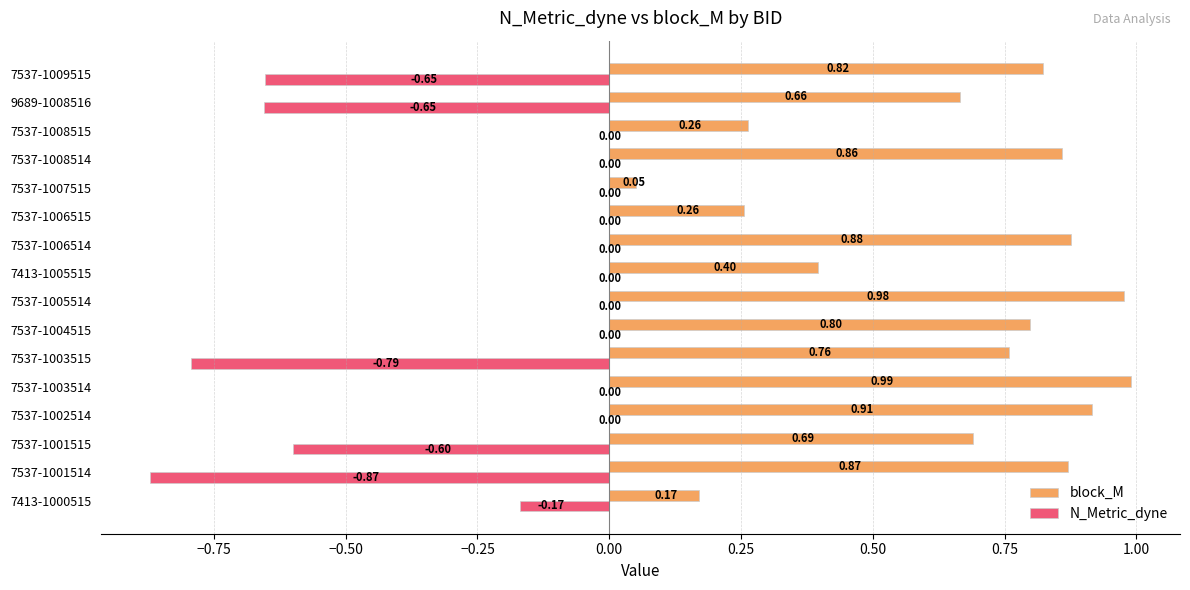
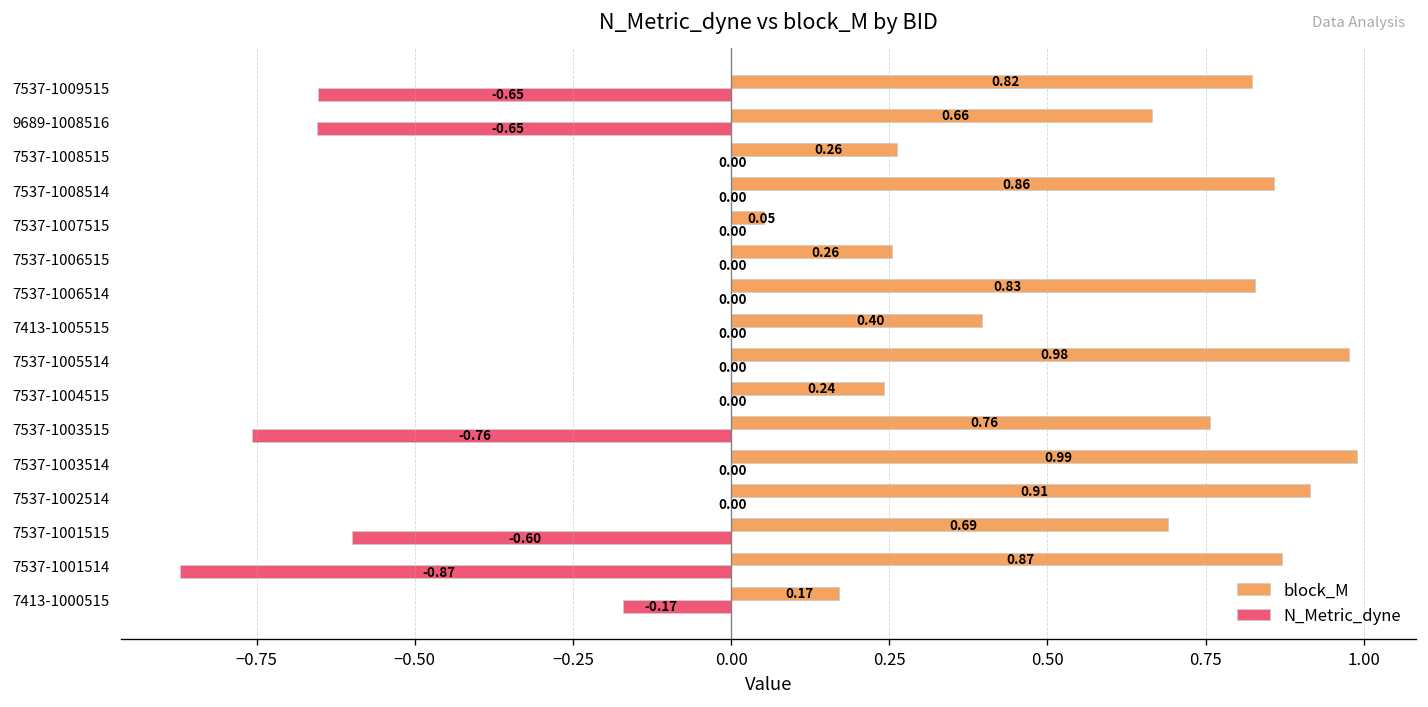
  {
    "block_M": {
      "7537-1009515": 0.82,
      "9689-1008516": 0.66,
      "7537-1008515": 0.26,
      "7537-1008514": 0.86,
      "7537-1007515": 0.05,
      "7537-1006515": 0.26,
-     "7537-1006514": 0.88,
+     "7537-1006514": 0.83,
      "7413-1005515": 0.40,
      "7537-1005514": 0.98,
-     "7537-1004515": 0.80,
+     "7537-1004515": 0.24,
      "7537-1003515": 0.76,
      "7537-1003514": 0.99,
      "7537-1002514": 0.91,
      "7537-1001515": 0.69,
      "7537-1001514": 0.87,
      "7413-1000515": 0.17
    },
    "N_Metric_dyne": {
      "7537-1009515": -0.65,
      "9689-1008516": -0.65,
      "7537-1008515": 0.00,
      "7537-1008514": 0.00,
      "7537-1007515": 0.00,
      "7537-1006515": 0.00,
      "7537-1006514": 0.00,
      "7413-1005515": 0.00,
      "7537-1005514": 0.00,
      "7537-1004515": 0.00,
-     "7537-1003515": -0.79,
+     "7537-1003515": -0.76,
      "7537-1003514": 0.00,
      "7537-1002514": 0.00,
      "7537-1001515": -0.60,
      "7537-1001514": -0.87,
      "7413-1000515": -0.17
    }
  }
